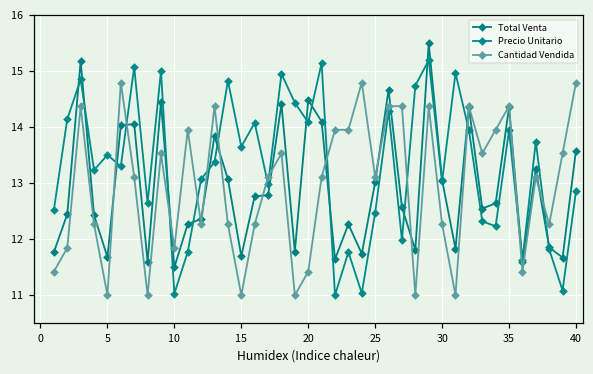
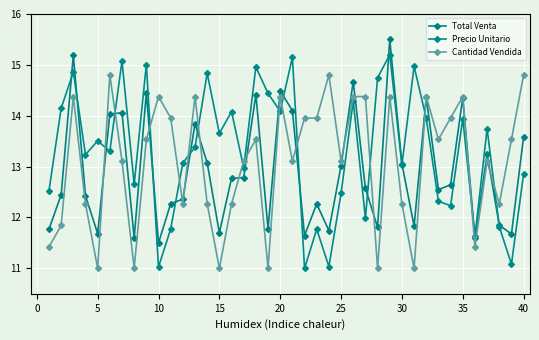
  {
    "Cantidad Vendida": {
      "5": 11.0,
-     "10": 11.8,
+     "10": 14.4,
      "15": 11.0,
-     "20": 11.4,
+     "20": 14.4,
      "25": 13.1,
      "30": 12.3,
      "40": 14.8
    }
  }
